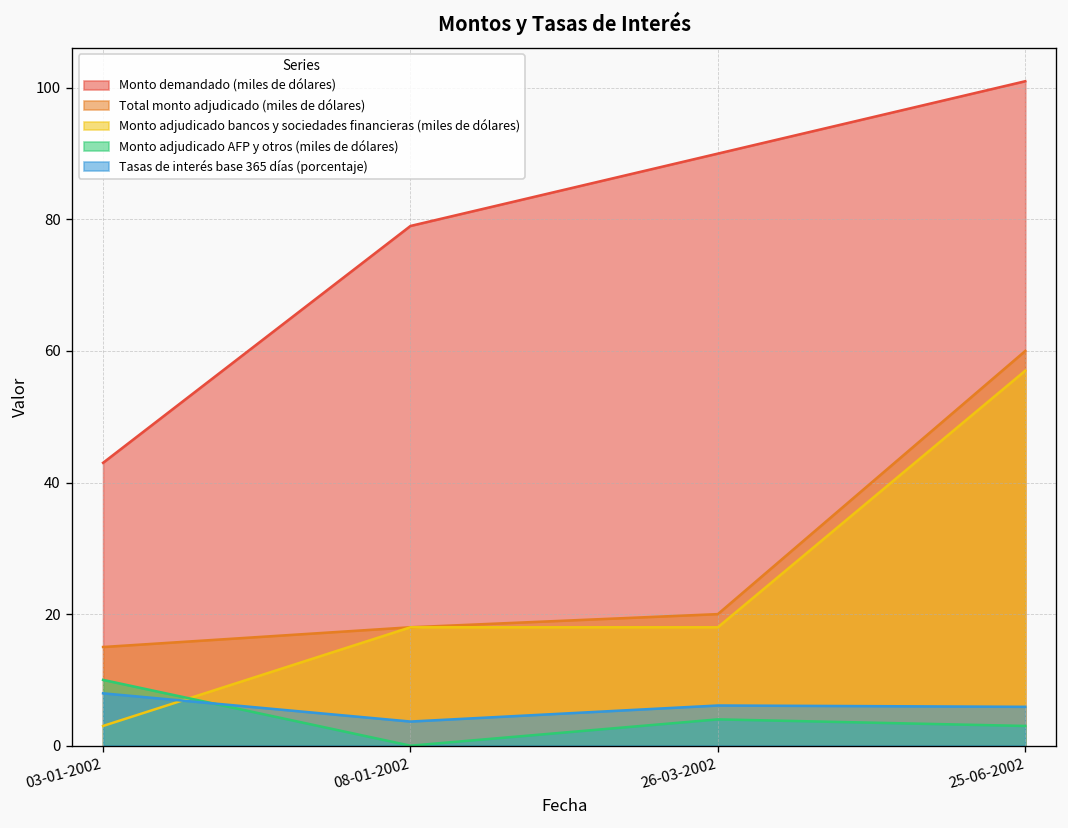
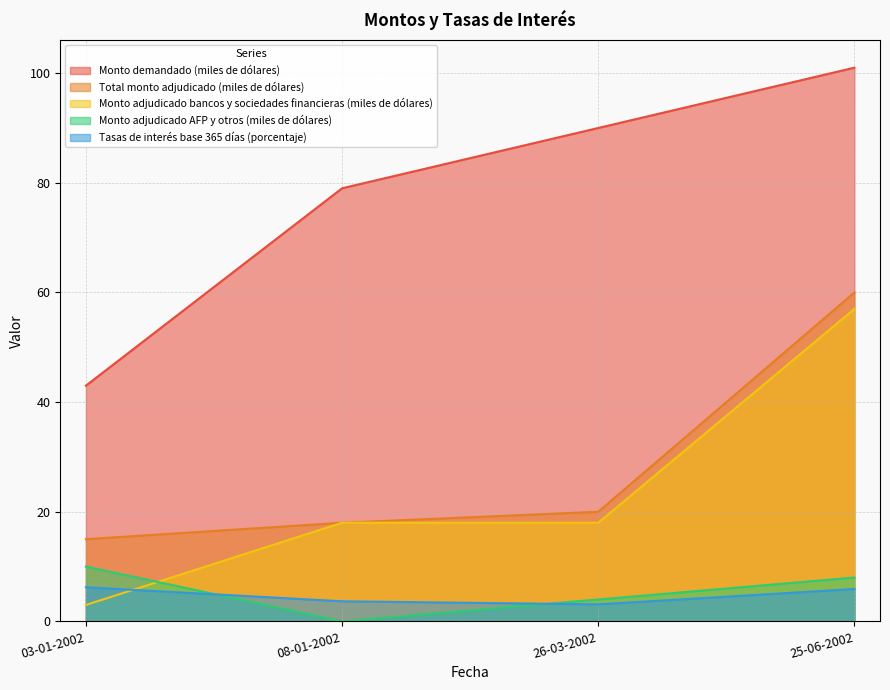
  {
    "Monto adjudicado bancos y sociedades financieras (miles de dólares)": {
      "03-01-2002": 3,
      "26-03-2002": 18,
      "25-06-2002": 57
    },
    "Monto adjudicado AFP y otros (miles de dólares)": {
      "03-01-2002": 10,
      "08-01-2002": 0,
      "26-03-2002": 4,
-     "25-06-2002": 3
+     "25-06-2002": 8
    },
    "Tasas de interés base 365 días (porcentaje)": {
-     "03-01-2002": 8,
+     "03-01-2002": 6,
      "08-01-2002": 4,
-     "26-03-2002": 6,
+     "26-03-2002": 3,
      "25-06-2002": 6
    }
  }
